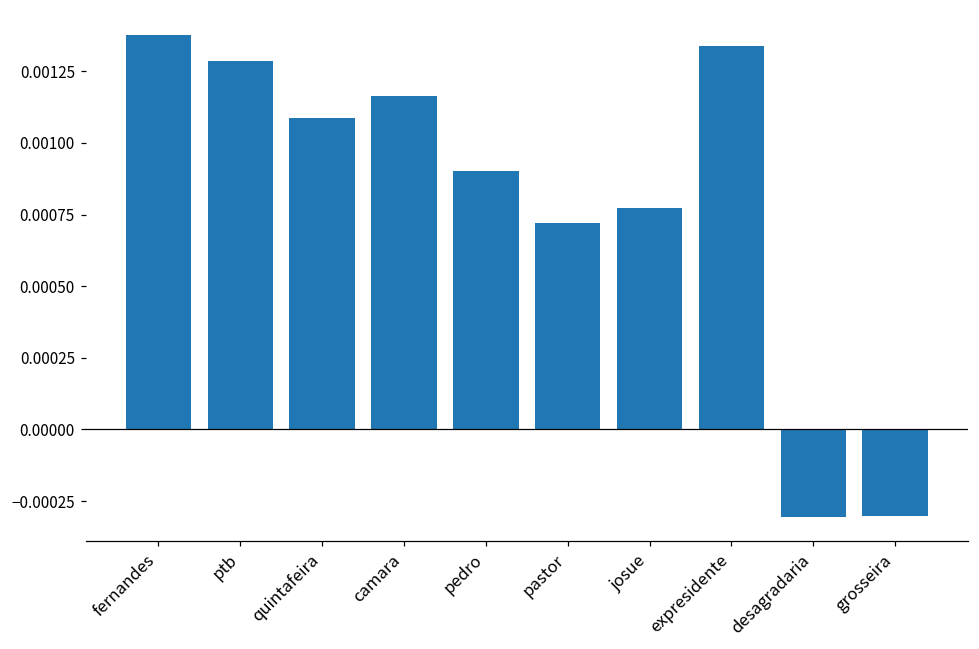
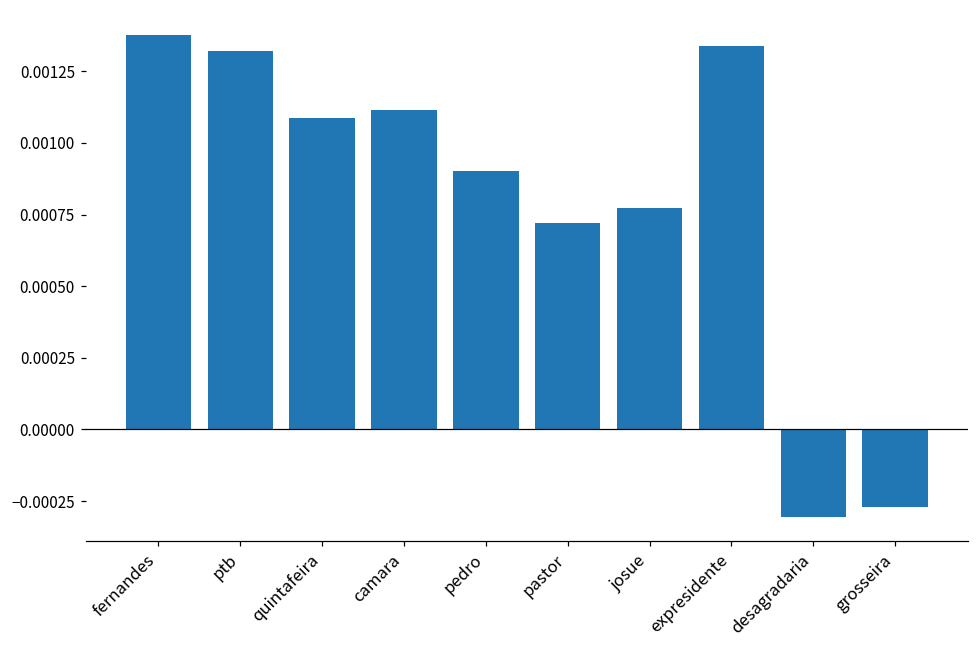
  {
    "fernandes": 0.00138,
-   "ptb": 0.00129,
+   "ptb": 0.00132,
    "quintafeira": 0.00109,
-   "camara": 0.00116,
+   "camara": 0.00112,
    "pedro": 0.00090,
    "pastor": 0.00072,
    "josue": 0.00077,
    "expresidente": 0.00134,
    "desagradaria": -0.00031,
-   "grosseira": -0.00030
+   "grosseira": -0.00027
  }
